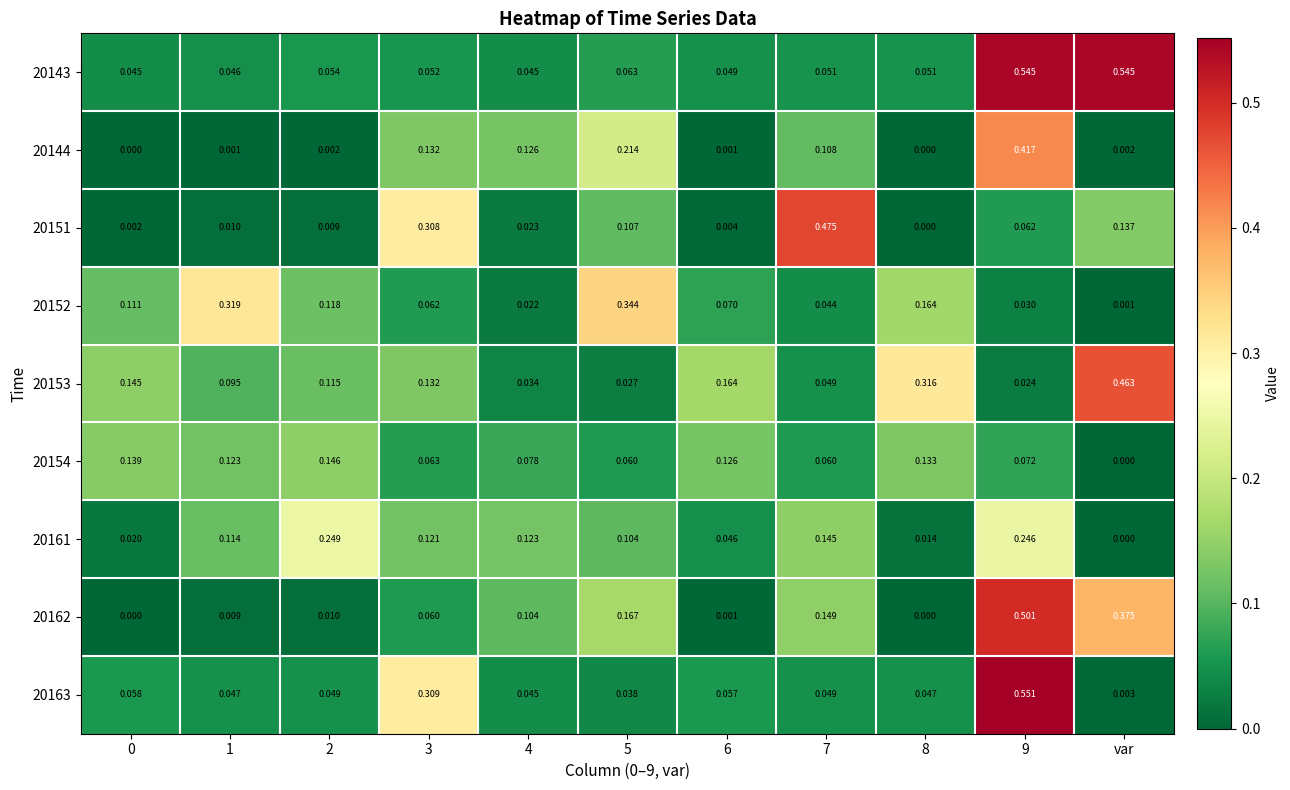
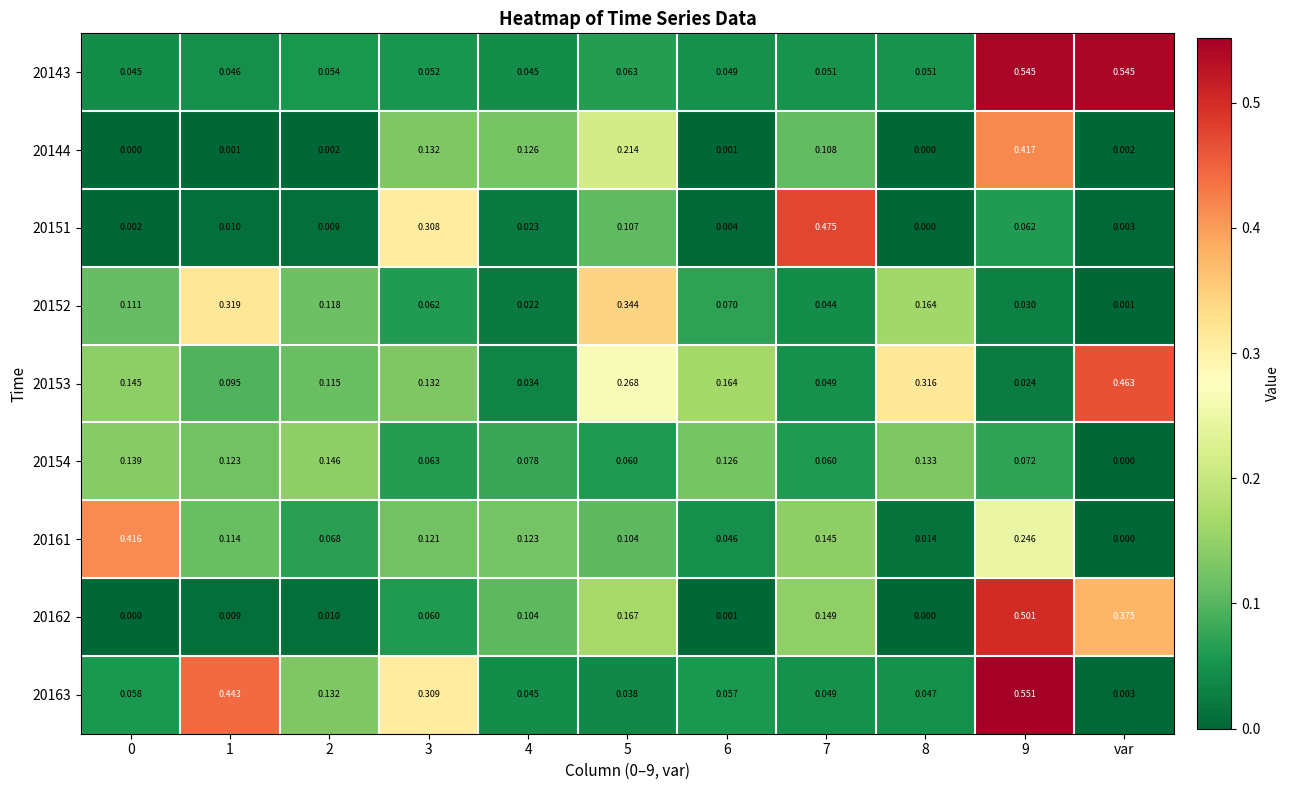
  {
    "20143": {
      "0": 0.045,
      "1": 0.046,
      "2": 0.054,
      "3": 0.052,
      "4": 0.045,
      "5": 0.063,
      "6": 0.049,
      "7": 0.051,
      "8": 0.051,
      "9": 0.545,
      "var": 0.545
    },
    "20144": {
      "0": 0.000,
      "1": 0.001,
      "2": 0.002,
      "3": 0.132,
      "4": 0.126,
      "5": 0.214,
      "6": 0.001,
      "7": 0.108,
      "8": 0.000,
      "9": 0.417,
      "var": 0.002
    },
    "20151": {
      "0": 0.002,
      "1": 0.010,
      "2": 0.009,
      "3": 0.308,
      "4": 0.023,
      "5": 0.107,
      "6": 0.004,
      "7": 0.475,
      "8": 0.000,
      "9": 0.062,
-     "var": 0.137
+     "var": 0.003
    },
    "20152": {
      "0": 0.111,
      "1": 0.319,
      "2": 0.118,
      "3": 0.062,
      "4": 0.022,
      "5": 0.344,
      "6": 0.070,
      "7": 0.044,
      "8": 0.164,
      "9": 0.030,
      "var": 0.001
    },
    "20153": {
      "0": 0.145,
      "1": 0.095,
      "2": 0.115,
      "3": 0.132,
      "4": 0.034,
-     "5": 0.027,
+     "5": 0.268,
      "6": 0.164,
      "7": 0.049,
      "8": 0.316,
      "9": 0.024,
      "var": 0.463
    },
    "20154": {
      "0": 0.139,
      "1": 0.123,
      "2": 0.146,
      "3": 0.063,
      "4": 0.078,
      "5": 0.060,
      "6": 0.126,
      "7": 0.060,
      "8": 0.133,
      "9": 0.072,
      "var": 0.000
    },
    "20161": {
-     "0": 0.020,
+     "0": 0.416,
      "1": 0.114,
-     "2": 0.249,
+     "2": 0.068,
      "3": 0.121,
      "4": 0.123,
      "5": 0.104,
      "6": 0.046,
      "7": 0.145,
      "8": 0.014,
      "9": 0.246,
      "var": 0.000
    },
    "20162": {
      "0": 0.000,
      "1": 0.009,
      "2": 0.010,
      "3": 0.060,
      "4": 0.104,
      "5": 0.167,
      "6": 0.001,
      "7": 0.149,
      "8": 0.000,
      "9": 0.501,
      "var": 0.375
    },
    "20163": {
      "0": 0.058,
-     "1": 0.047,
-     "2": 0.049,
+     "1": 0.443,
+     "2": 0.132,
      "3": 0.309,
      "4": 0.045,
      "5": 0.038,
      "6": 0.057,
      "7": 0.049,
      "8": 0.047,
      "9": 0.551,
      "var": 0.003
    }
  }
